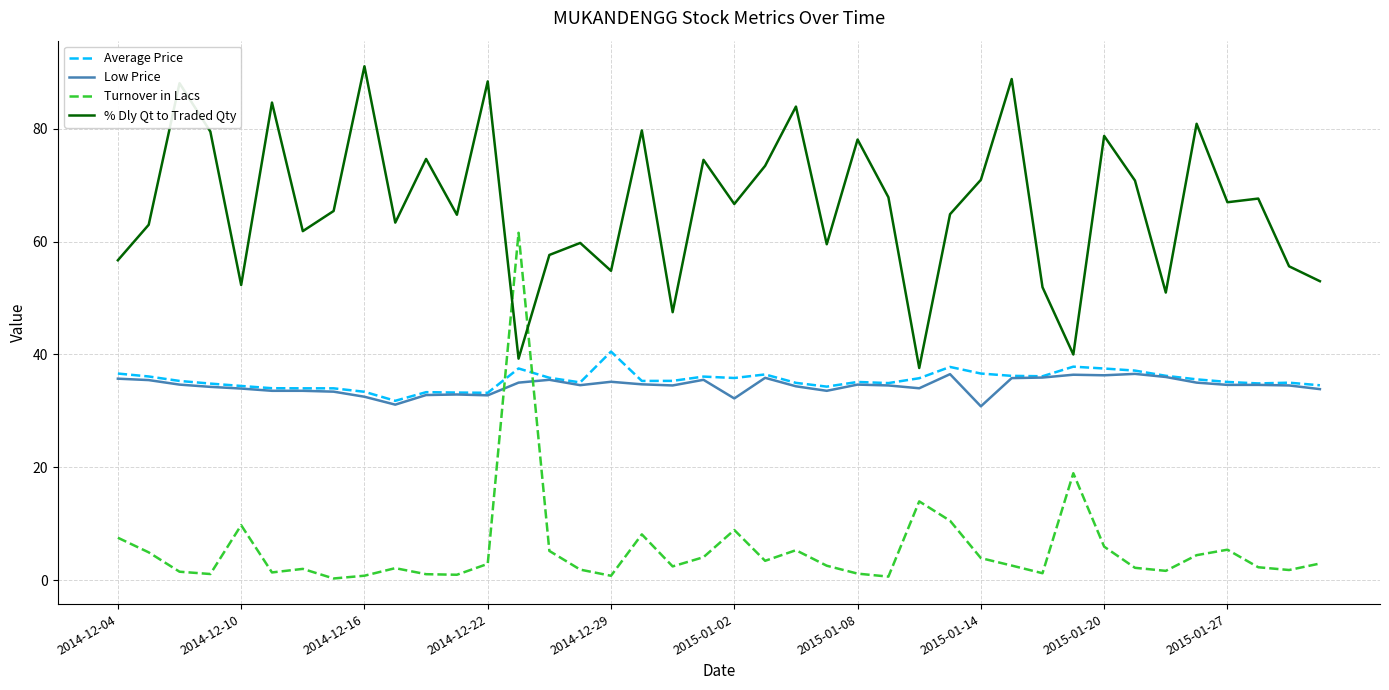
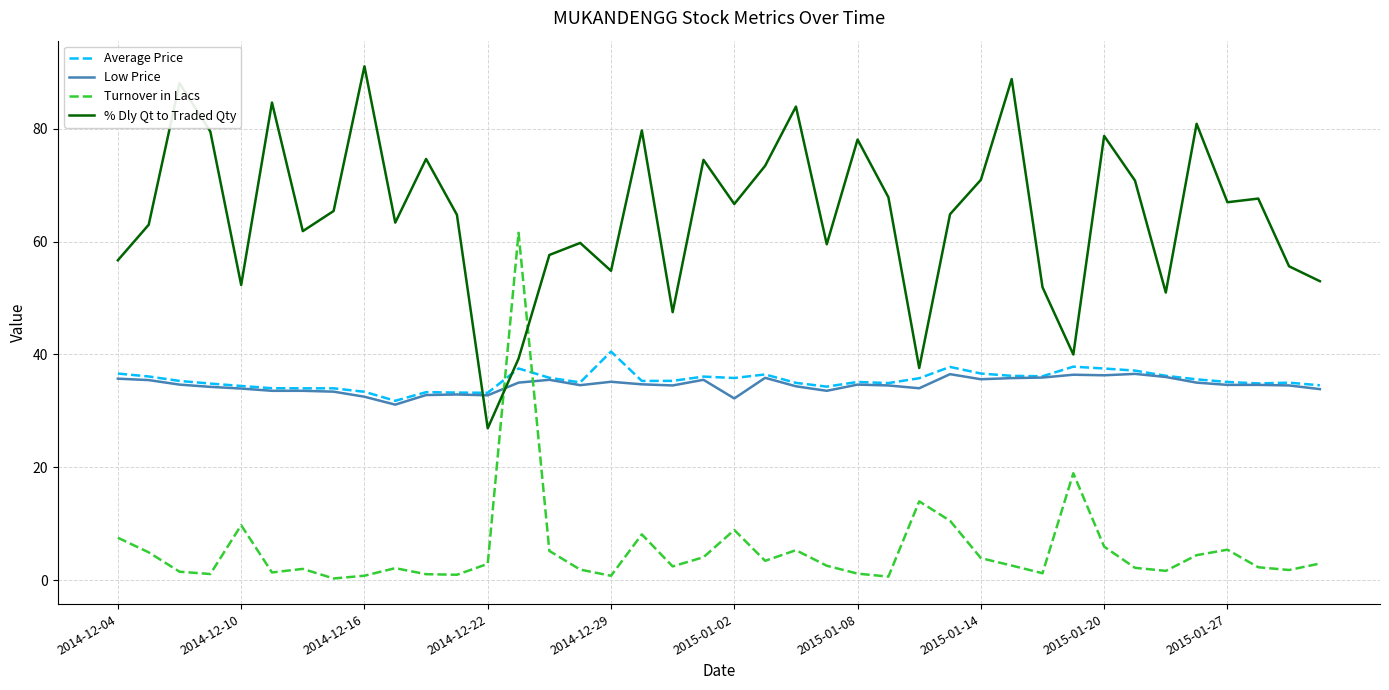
  {
    "Average Price": {
      "2014-12-04": 37,
      "2014-12-10": 34,
      "2014-12-16": 33,
      "2014-12-29": 41,
      "2015-01-02": 36,
      "2015-01-08": 35,
      "2015-01-14": 37,
      "2015-01-20": 38,
      "2015-01-27": 35
    },
    "Low Price": {
      "2014-12-04": 36,
      "2014-12-10": 34,
      "2014-12-16": 33,
      "2014-12-29": 35,
      "2015-01-02": 32,
      "2015-01-08": 35,
-     "2015-01-14": 31,
+     "2015-01-14": 36,
      "2015-01-20": 36,
      "2015-01-27": 35
    },
    "Turnover in Lacs": {
      "2014-12-04": 8,
      "2014-12-10": 10,
      "2014-12-16": 1,
      "2014-12-22": 3,
      "2014-12-29": 1,
      "2015-01-02": 9,
      "2015-01-08": 1,
      "2015-01-14": 4,
      "2015-01-20": 6,
      "2015-01-27": 5
    },
    "% Dly Qt to Traded Qty": {
      "2014-12-04": 57,
      "2014-12-10": 52,
      "2014-12-16": 91,
-     "2014-12-22": 88,
+     "2014-12-22": 27,
      "2014-12-29": 55,
      "2015-01-02": 67,
      "2015-01-08": 78,
      "2015-01-14": 71,
      "2015-01-20": 79,
      "2015-01-27": 67
    }
  }
